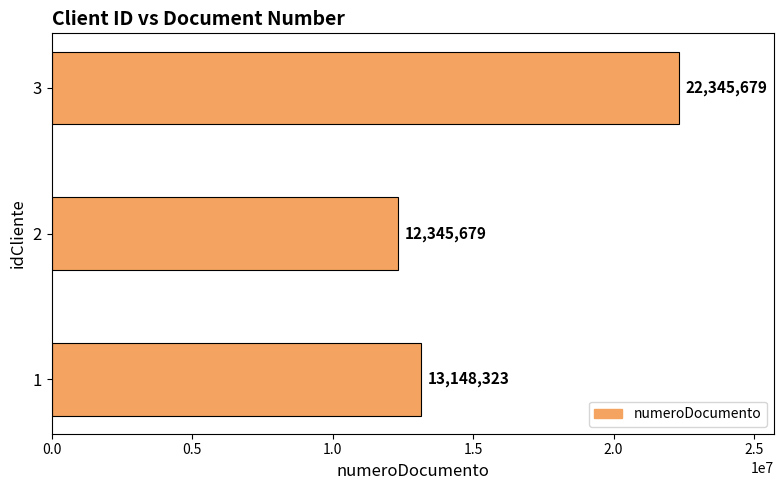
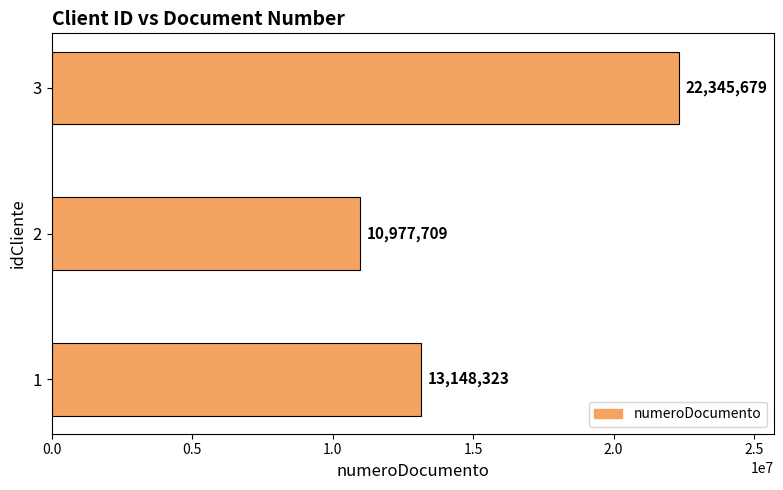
  {
    "3": "22,345,679",
-   "2": "12,345,679",
+   "2": "10,977,709",
    "1": "13,148,323"
  }
